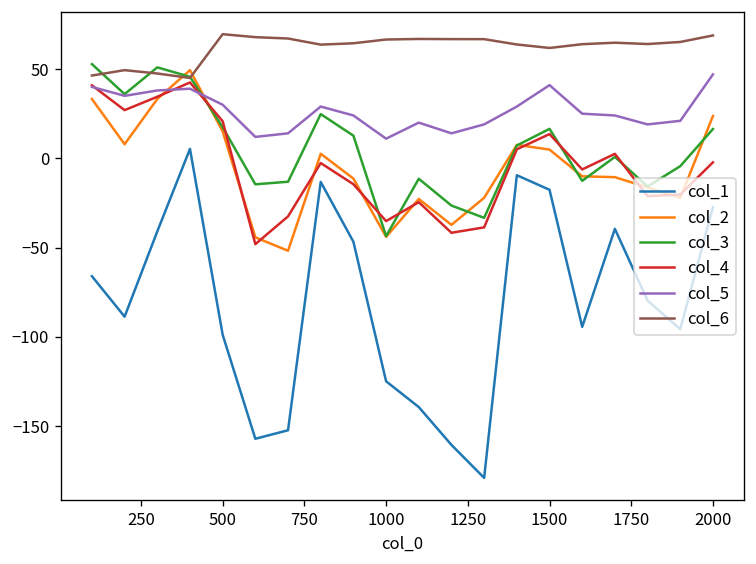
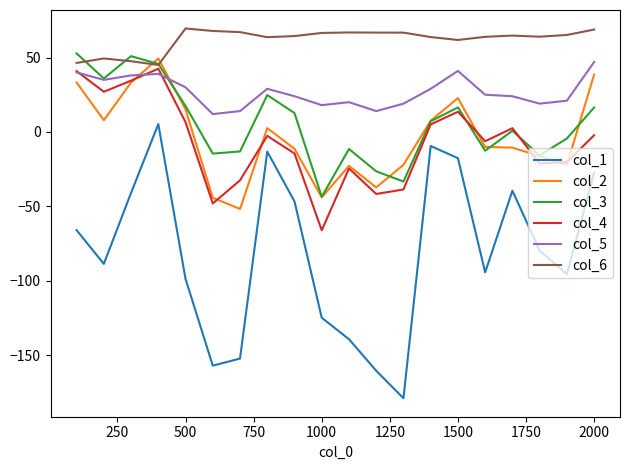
  {
    "col_1": {
      "500": -99,
      "1000": -125,
      "1500": -18
    },
    "col_2": {
      "500": 15,
-     "1500": 5,
-     "2000": 24
+     "1500": 23,
+     "2000": 39
    },
    "col_3": {
      "500": 17,
      "1500": 16,
      "2000": 16
    },
    "col_4": {
-     "500": 21,
-     "1000": -35,
+     "500": 7,
+     "1000": -66,
      "1500": 14,
      "2000": -2
    },
    "col_5": {
      "500": 30,
-     "1000": 11,
+     "1000": 18,
      "1500": 41,
      "2000": 47
    },
    "col_6": {
      "500": 70,
      "1000": 67,
      "1500": 62,
      "2000": 69
    }
  }
